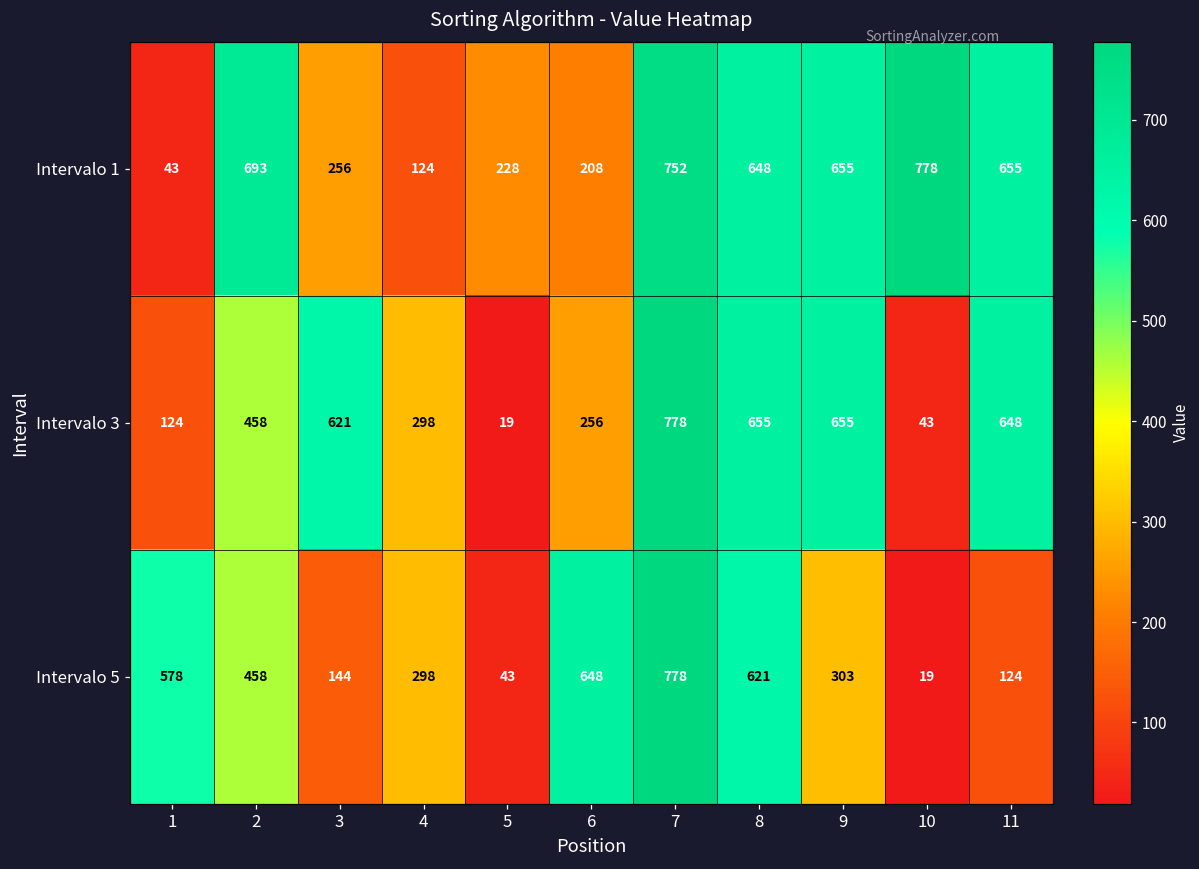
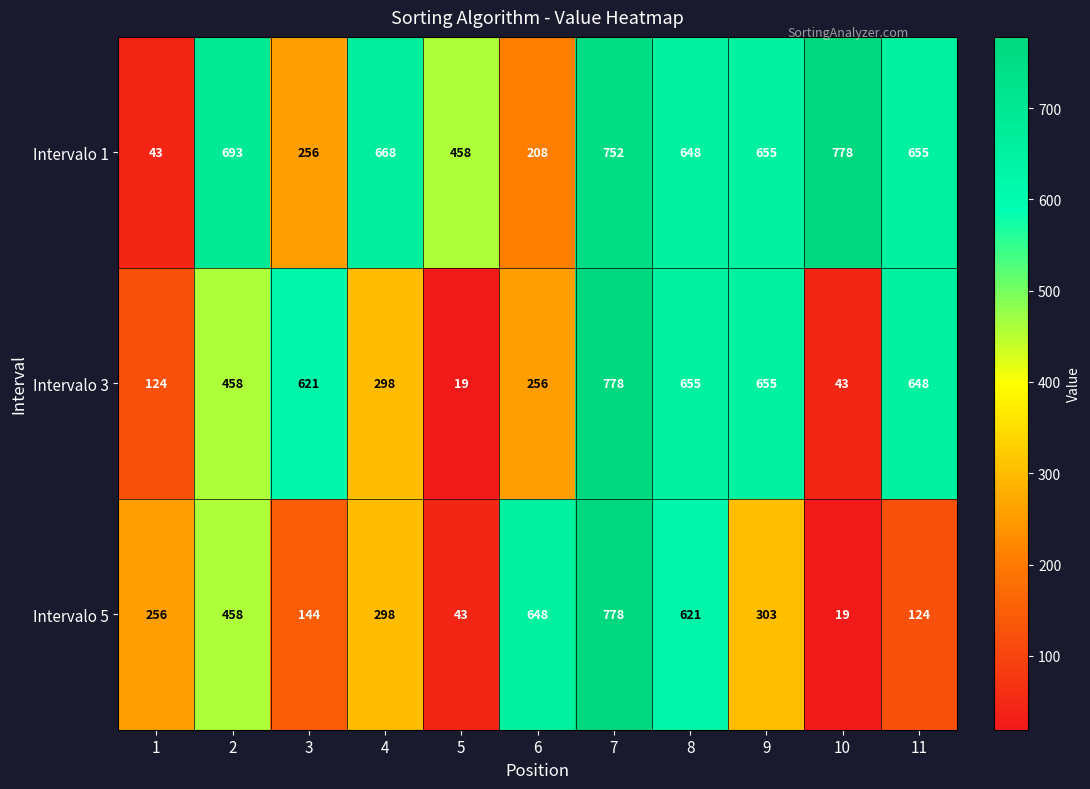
  {
    "Intervalo 1": {
      "1": 43,
      "2": 693,
      "3": 256,
-     "4": 124,
-     "5": 228,
+     "4": 668,
+     "5": 458,
      "6": 208,
      "7": 752,
      "8": 648,
      "9": 655,
      "10": 778,
      "11": 655
    },
    "Intervalo 3": {
      "1": 124,
      "2": 458,
      "3": 621,
      "4": 298,
      "5": 19,
      "6": 256,
      "7": 778,
      "8": 655,
      "9": 655,
      "10": 43,
      "11": 648
    },
    "Intervalo 5": {
-     "1": 578,
+     "1": 256,
      "2": 458,
      "3": 144,
      "4": 298,
      "5": 43,
      "6": 648,
      "7": 778,
      "8": 621,
      "9": 303,
      "10": 19,
      "11": 124
    }
  }
